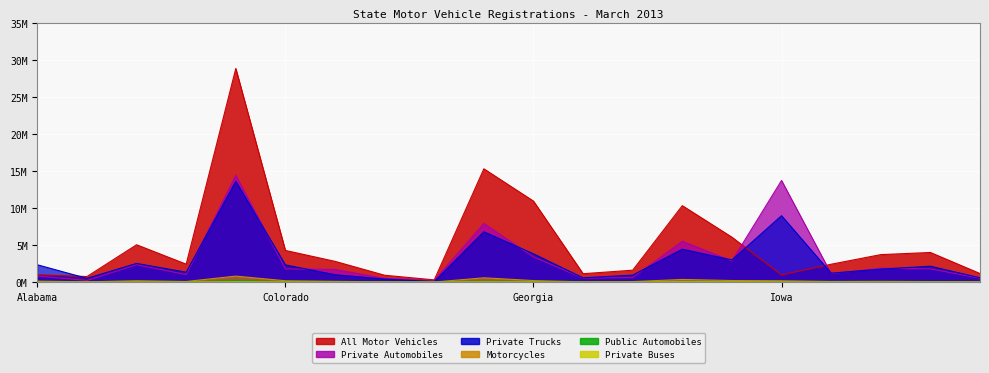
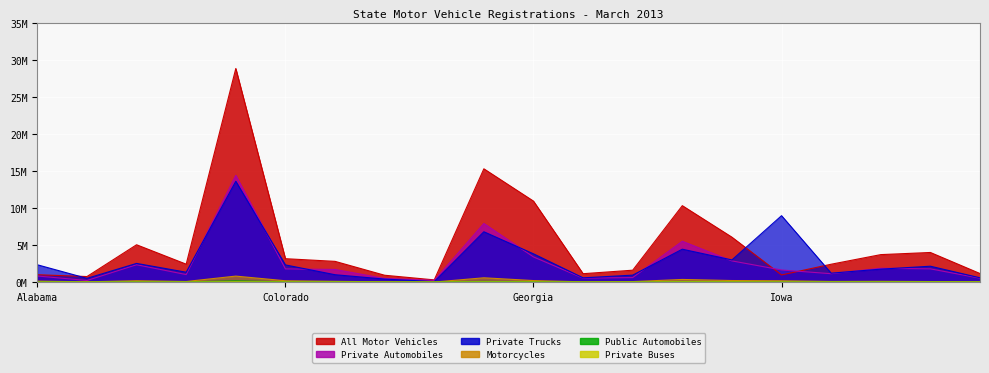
  {
    "All Motor Vehicles": {
-     "Colorado": 4000000,
+     "Colorado": 3000000,
      "Georgia": 11000000,
      "Iowa": 1000000
    },
    "Private Automobiles": {
      "Colorado": 2000000,
      "Georgia": 3000000,
-     "Iowa": 14000000
+     "Iowa": 2000000
    },
    "Private Trucks": {
      "Alabama": 2000000,
      "Colorado": 2000000,
      "Georgia": 4000000,
      "Iowa": 9000000
    }
  }
